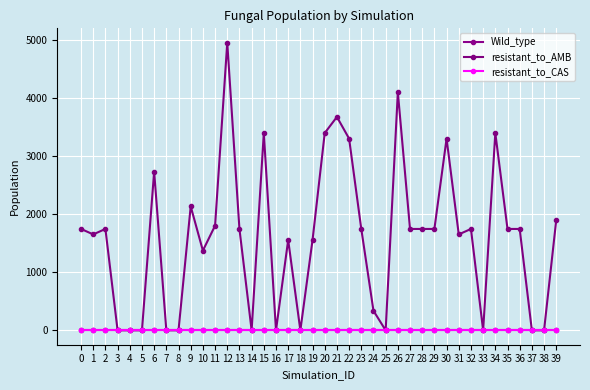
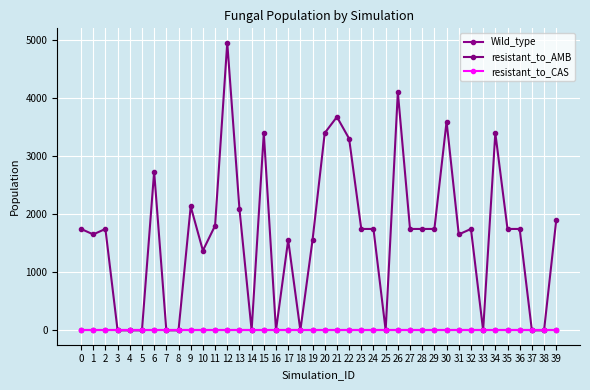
  {
    "resistant_to_CAS": {
      "0": 0,
      "1": 0,
      "2": 0,
      "6": 0,
      "9": 0,
      "10": 0,
      "11": 0,
      "12": 0,
      "13": 0,
      "15": 0,
      "17": 0,
      "19": 0,
      "20": 0,
      "21": 0,
      "22": 0,
      "23": 0,
      "24": 0,
      "26": 0,
      "27": 0,
      "28": 0,
      "29": 0,
      "30": 0,
      "31": 0,
      "32": 0,
      "34": 0,
      "35": 0,
      "36": 0,
      "39": 0
    },
    "resistant_to_AMB": {
      "0": 1700,
      "1": 1700,
      "2": 1700,
      "6": 2700,
      "9": 2100,
      "10": 1400,
      "11": 1800,
      "12": 5000,
-     "13": 1700,
+     "13": 2100,
      "15": 3400,
      "17": 1600,
      "19": 1600,
      "20": 3400,
      "21": 3700,
      "22": 3300,
      "23": 1700,
-     "24": 300,
+     "24": 1700,
      "26": 4100,
      "27": 1700,
      "28": 1700,
      "29": 1700,
-     "30": 3300,
+     "30": 3600,
      "31": 1700,
      "32": 1700,
      "34": 3400,
      "35": 1700,
      "36": 1700,
      "39": 1900
    }
  }
